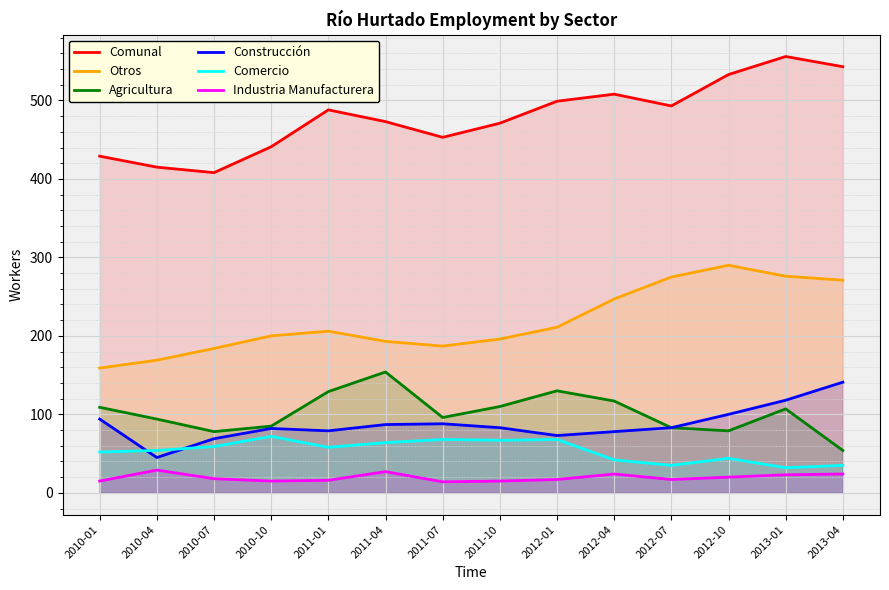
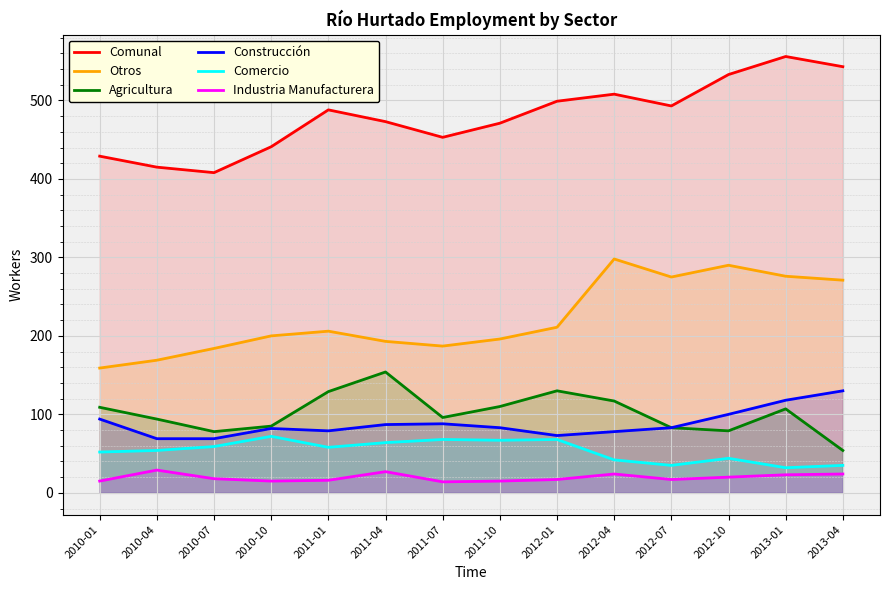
  {
    "Comunal": {
      "2010-01": 430,
      "2010-04": 420,
      "2010-07": 410,
      "2010-10": 440,
      "2011-01": 490,
      "2011-04": 470,
      "2011-07": 450,
      "2011-10": 470,
      "2012-01": 500,
      "2012-04": 510,
      "2012-07": 490,
      "2012-10": 530,
      "2013-01": 560,
      "2013-04": 540
    },
    "Otros": {
      "2010-01": 160,
      "2010-04": 170,
      "2010-07": 180,
      "2010-10": 200,
      "2011-01": 210,
      "2011-04": 190,
      "2011-07": 190,
      "2011-10": 200,
      "2012-01": 210,
-     "2012-04": 250,
+     "2012-04": 300,
      "2012-07": 280,
      "2012-10": 290,
      "2013-01": 280,
      "2013-04": 270
    },
    "Agricultura": {
      "2010-01": 110,
      "2010-04": 90,
      "2010-07": 80,
      "2011-01": 130,
      "2011-04": 150,
      "2011-07": 100,
      "2011-10": 110,
      "2012-01": 130,
      "2012-04": 120,
      "2012-10": 80,
      "2013-01": 110,
      "2013-04": 50
    },
    "Construcción": {
      "2010-01": 90,
-     "2010-04": 50,
+     "2010-04": 70,
      "2010-07": 70,
      "2011-01": 80,
      "2011-04": 90,
      "2011-07": 90,
      "2011-10": 80,
      "2012-01": 70,
      "2012-04": 80,
      "2012-10": 100,
      "2013-01": 120,
-     "2013-04": 140
+     "2013-04": 130
    },
    "Comercio": {
      "2010-01": 50,
      "2010-04": 50,
      "2010-07": 60,
      "2010-10": 70,
      "2011-01": 60,
      "2011-04": 60,
      "2011-07": 70,
      "2011-10": 70,
      "2012-01": 70,
      "2012-04": 40,
      "2012-07": 40,
      "2012-10": 40,
      "2013-01": 30,
      "2013-04": 40
    },
    "Industria Manufacturera": {
      "2010-01": 20,
      "2010-04": 30,
      "2010-07": 20,
      "2010-10": 20,
      "2011-01": 20,
      "2011-04": 30,
      "2011-07": 10,
      "2011-10": 20,
      "2012-01": 20,
      "2012-04": 20,
      "2012-07": 20,
      "2012-10": 20,
      "2013-01": 20,
      "2013-04": 20
    }
  }
